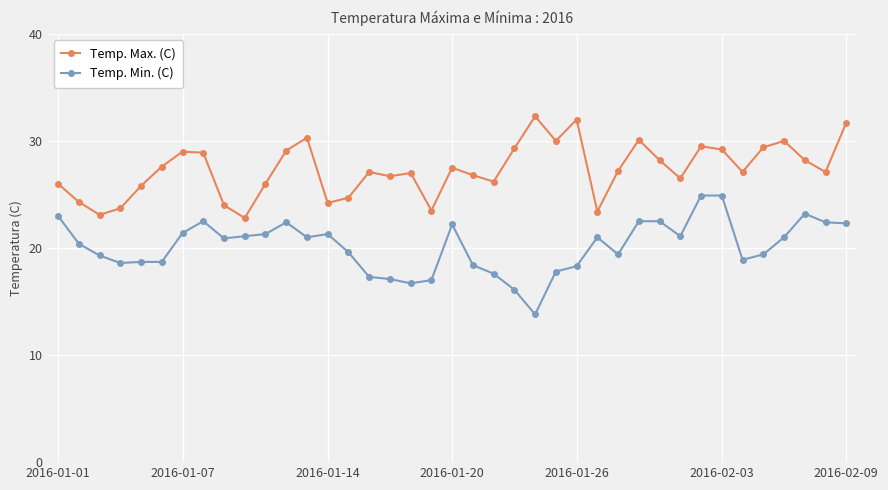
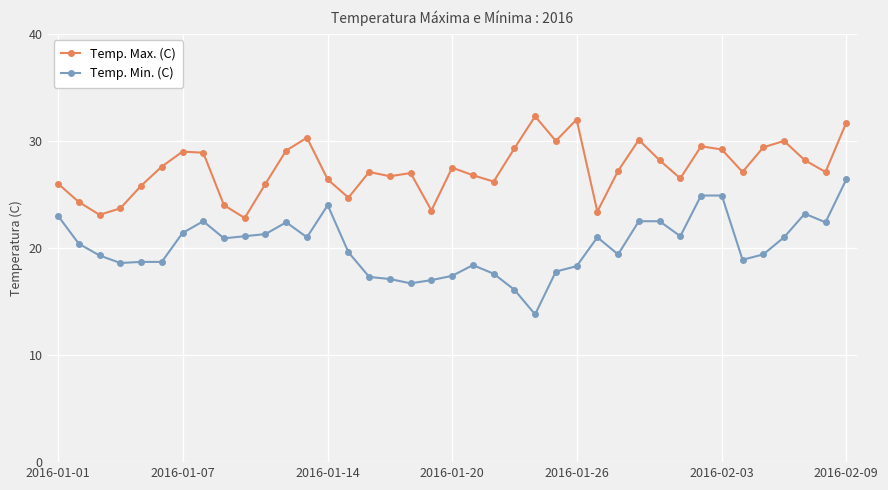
  {
    "Temp. Max. (C)": {
      "2016-01-01": 26.0,
      "2016-01-07": 29.0,
-     "2016-01-14": 24.2,
+     "2016-01-14": 26.4,
      "2016-01-20": 27.5,
      "2016-01-26": 32.0,
      "2016-02-03": 29.2,
      "2016-02-09": 31.7
    },
    "Temp. Min. (C)": {
      "2016-01-01": 23.0,
      "2016-01-07": 21.4,
-     "2016-01-14": 21.3,
-     "2016-01-20": 22.2,
+     "2016-01-14": 24.0,
+     "2016-01-20": 17.4,
      "2016-01-26": 18.3,
      "2016-02-03": 24.9,
-     "2016-02-09": 22.3
+     "2016-02-09": 26.4
    }
  }
